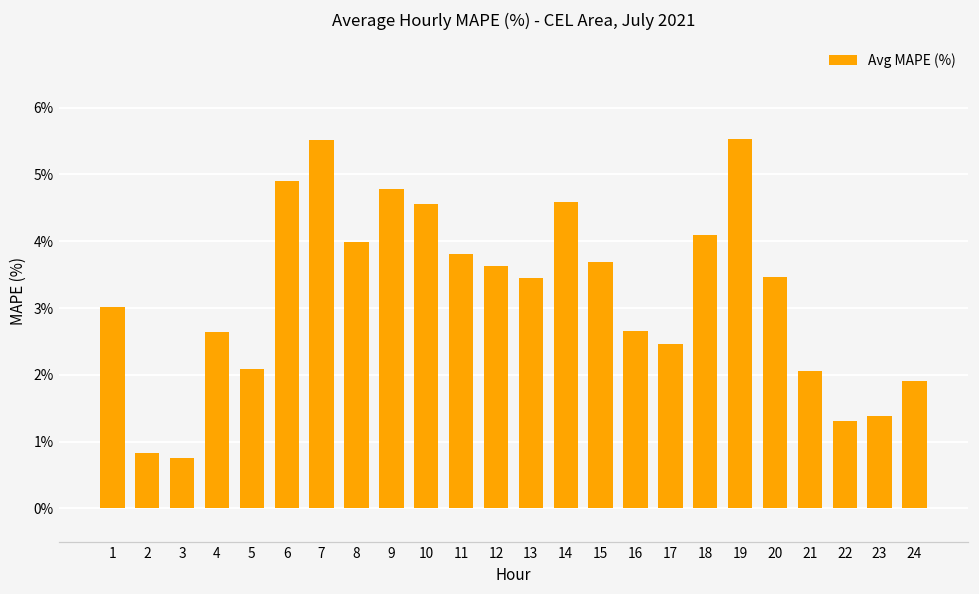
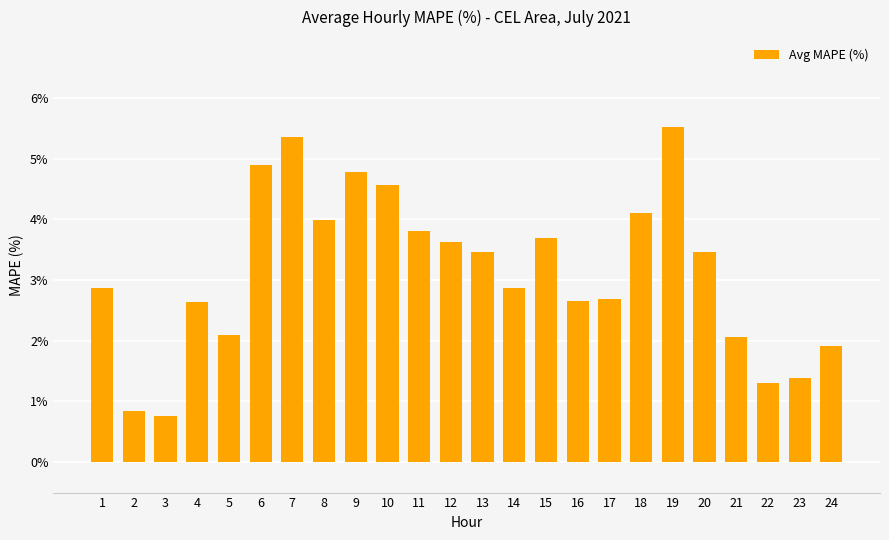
  {
-   "1": "3.0%",
+   "1": "2.9%",
    "2": "0.8%",
    "3": "0.8%",
    "4": "2.6%",
    "5": "2.1%",
    "6": "4.9%",
-   "7": "5.5%",
+   "7": "5.4%",
    "8": "4.0%",
    "9": "4.8%",
    "10": "4.6%",
    "11": "3.8%",
    "12": "3.6%",
    "13": "3.5%",
-   "14": "4.6%",
+   "14": "2.9%",
    "15": "3.7%",
    "16": "2.7%",
-   "17": "2.5%",
+   "17": "2.7%",
    "18": "4.1%",
    "19": "5.5%",
    "20": "3.5%",
    "21": "2.1%",
    "22": "1.3%",
    "23": "1.4%",
    "24": "1.9%"
  }
